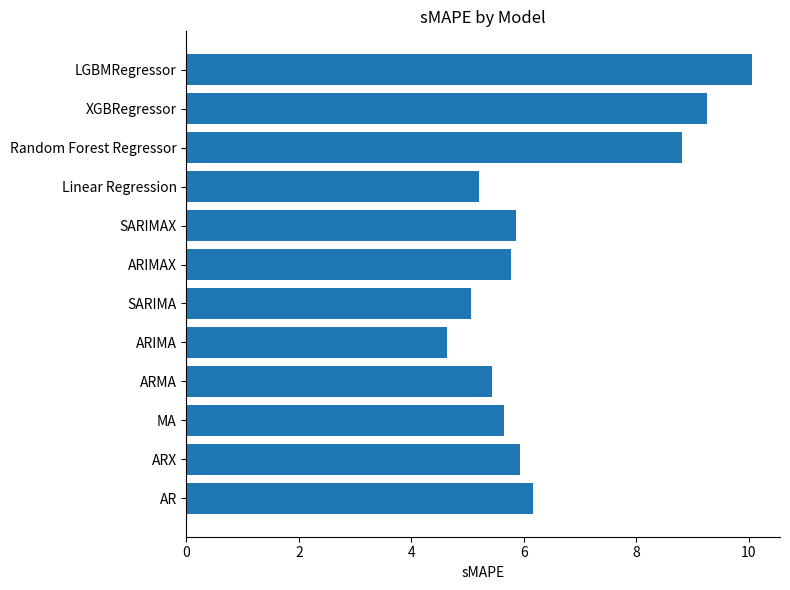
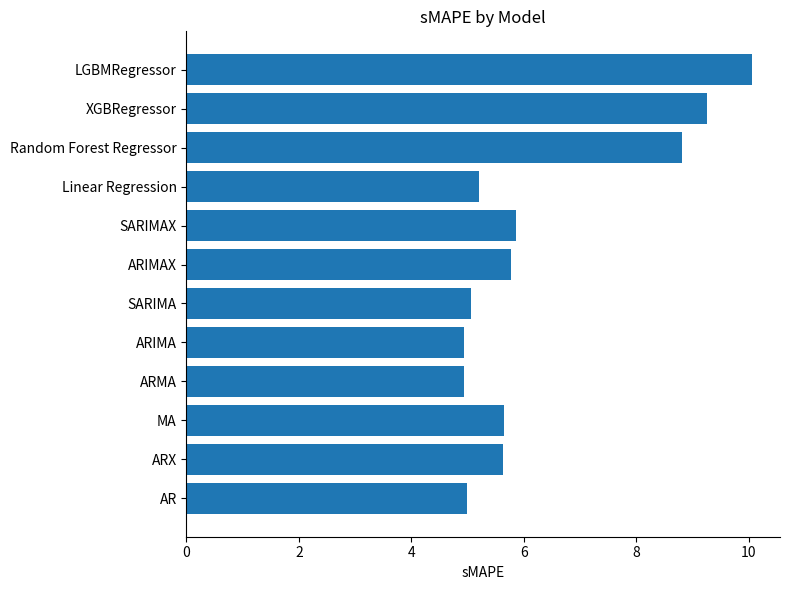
  {
    "LGBMRegressor": 10.0,
    "XGBRegressor": 9.3,
    "Random Forest Regressor": 8.8,
    "Linear Regression": 5.2,
    "SARIMAX": 5.9,
    "ARIMAX": 5.8,
    "SARIMA": 5.1,
-   "ARIMA": 4.6,
-   "ARMA": 5.4,
+   "ARIMA": 4.9,
+   "ARMA": 4.9,
    "MA": 5.6,
-   "ARX": 5.9,
-   "AR": 6.2
+   "ARX": 5.6,
+   "AR": 5.0
  }
